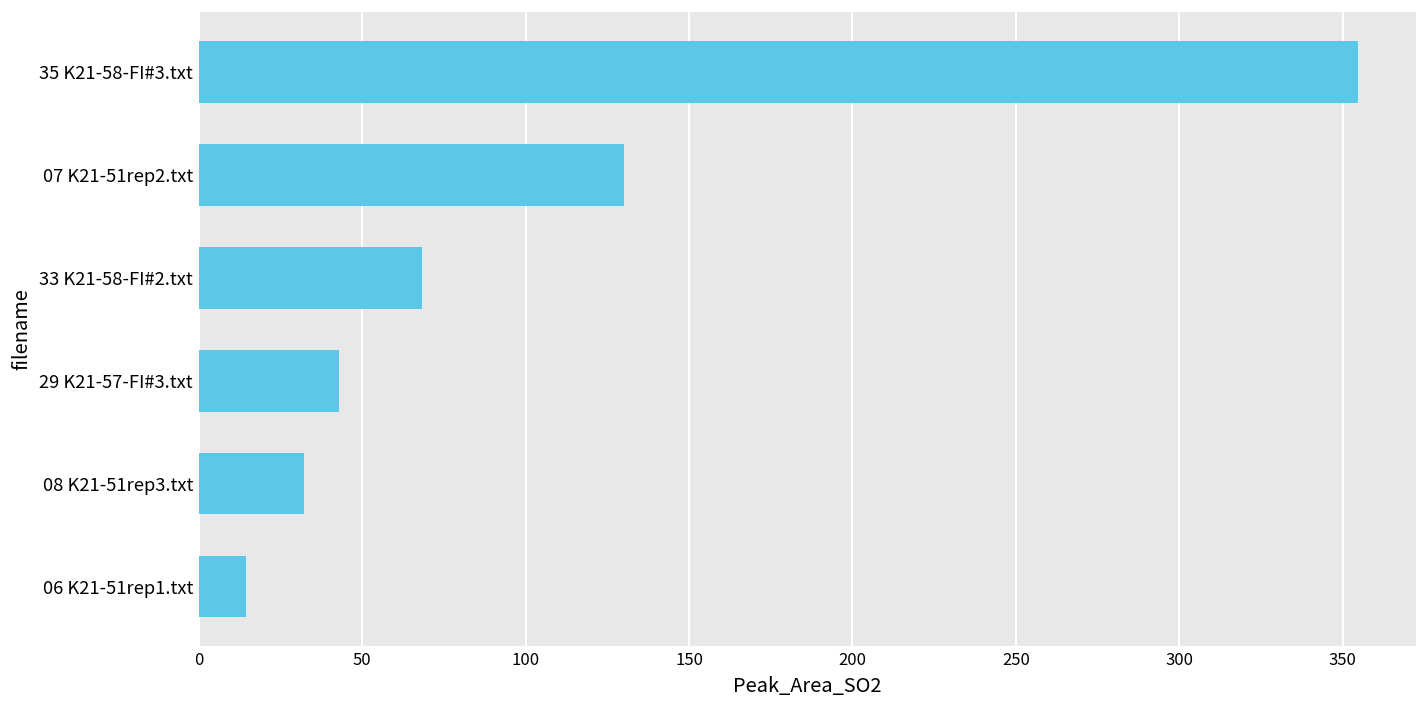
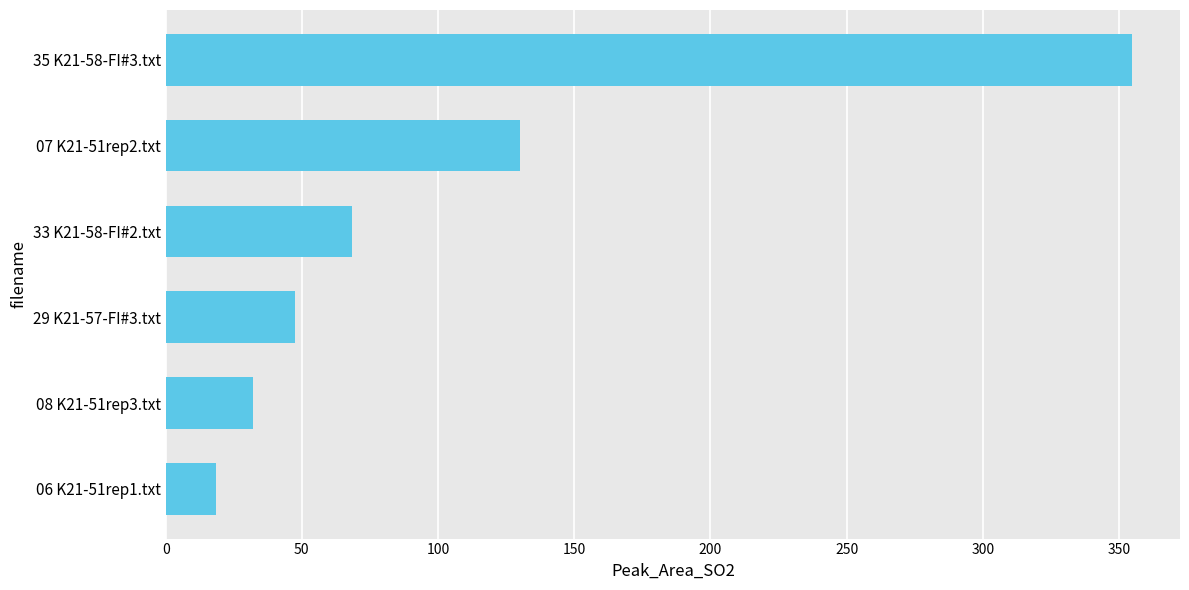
  {
    "35 K21-58-FI#3.txt": 355,
    "07 K21-51rep2.txt": 130,
    "33 K21-58-FI#2.txt": 68,
-   "29 K21-57-FI#3.txt": 43,
+   "29 K21-57-FI#3.txt": 47,
    "08 K21-51rep3.txt": 32,
-   "06 K21-51rep1.txt": 14
+   "06 K21-51rep1.txt": 18
  }
